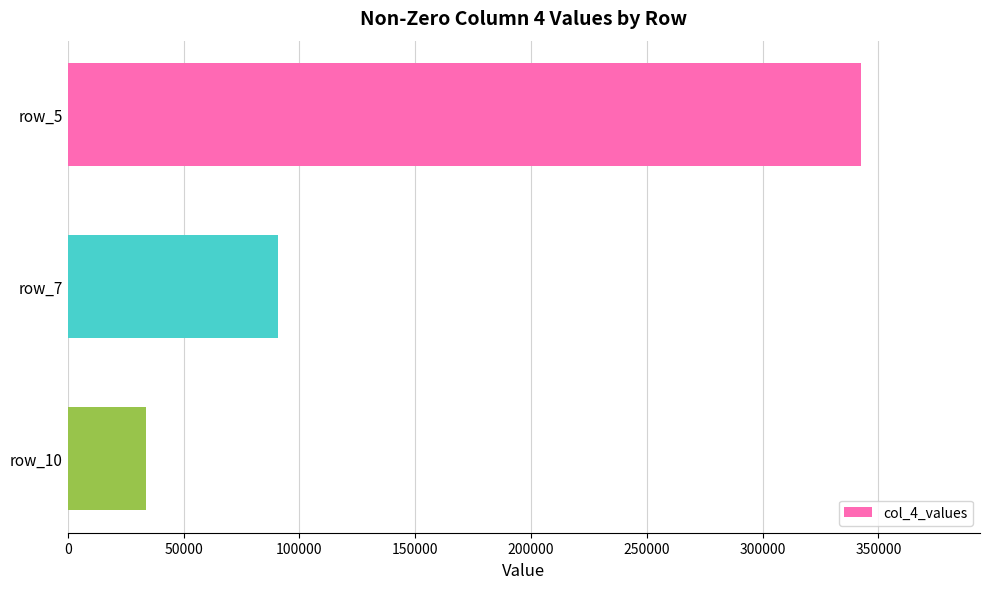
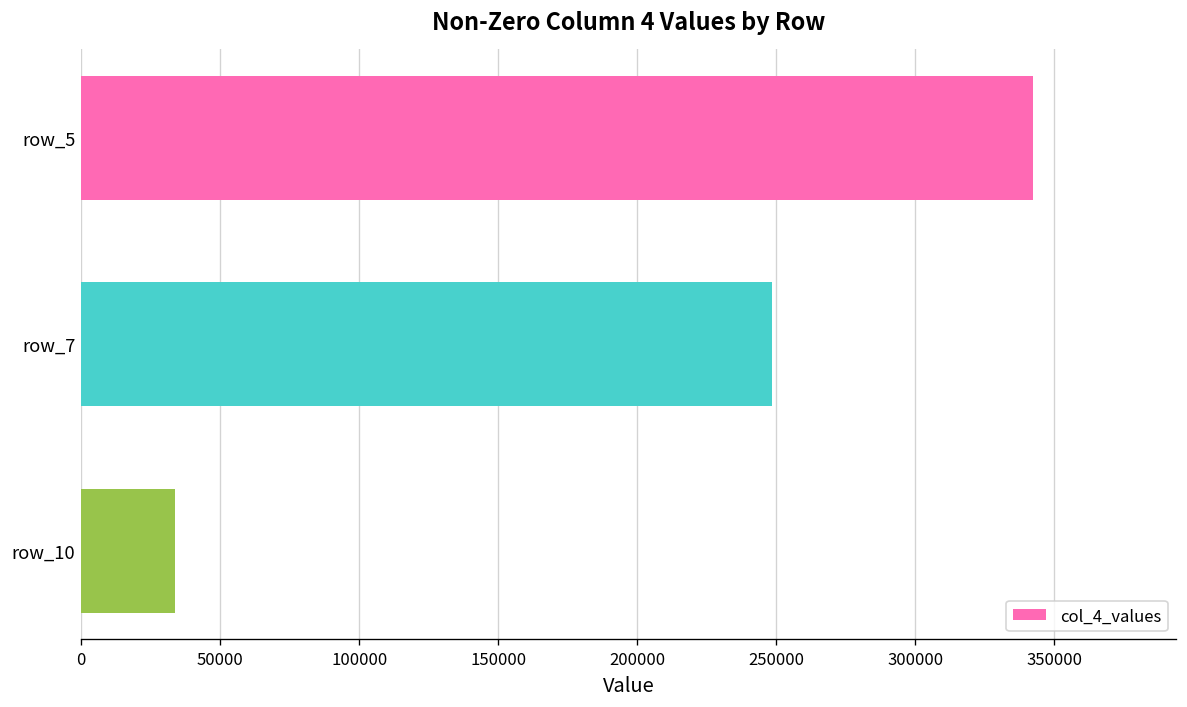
  {
    "row_5": 343000,
-   "row_7": 91000,
+   "row_7": 249000,
    "row_10": 34000
  }
